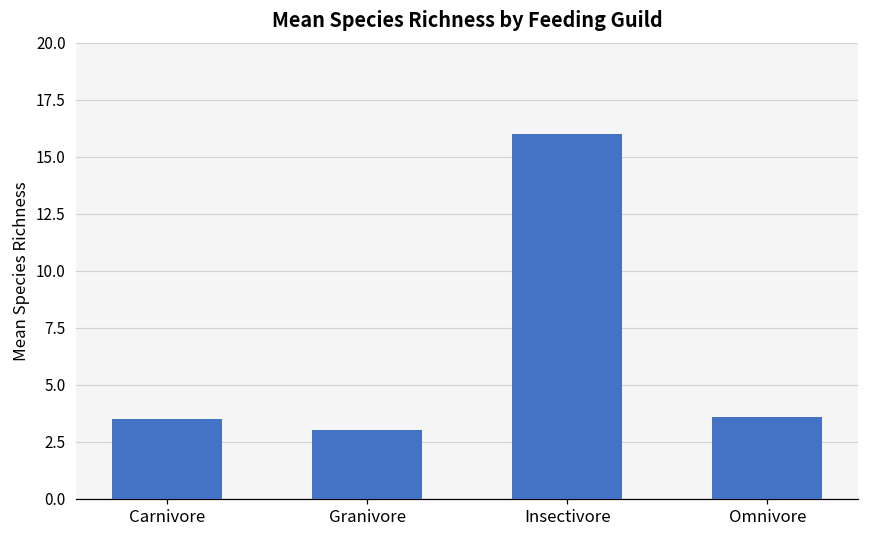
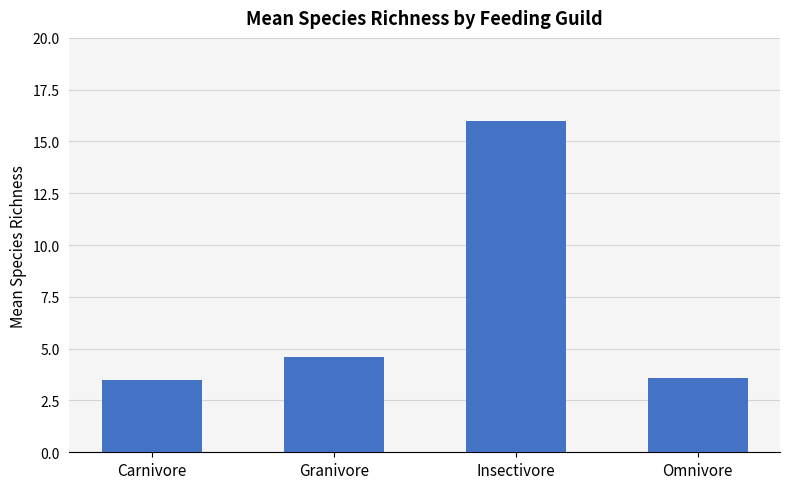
  {
    "Carnivore": 3.5,
-   "Granivore": 3.0,
+   "Granivore": 4.6,
    "Insectivore": 16.0,
    "Omnivore": 3.6
  }
